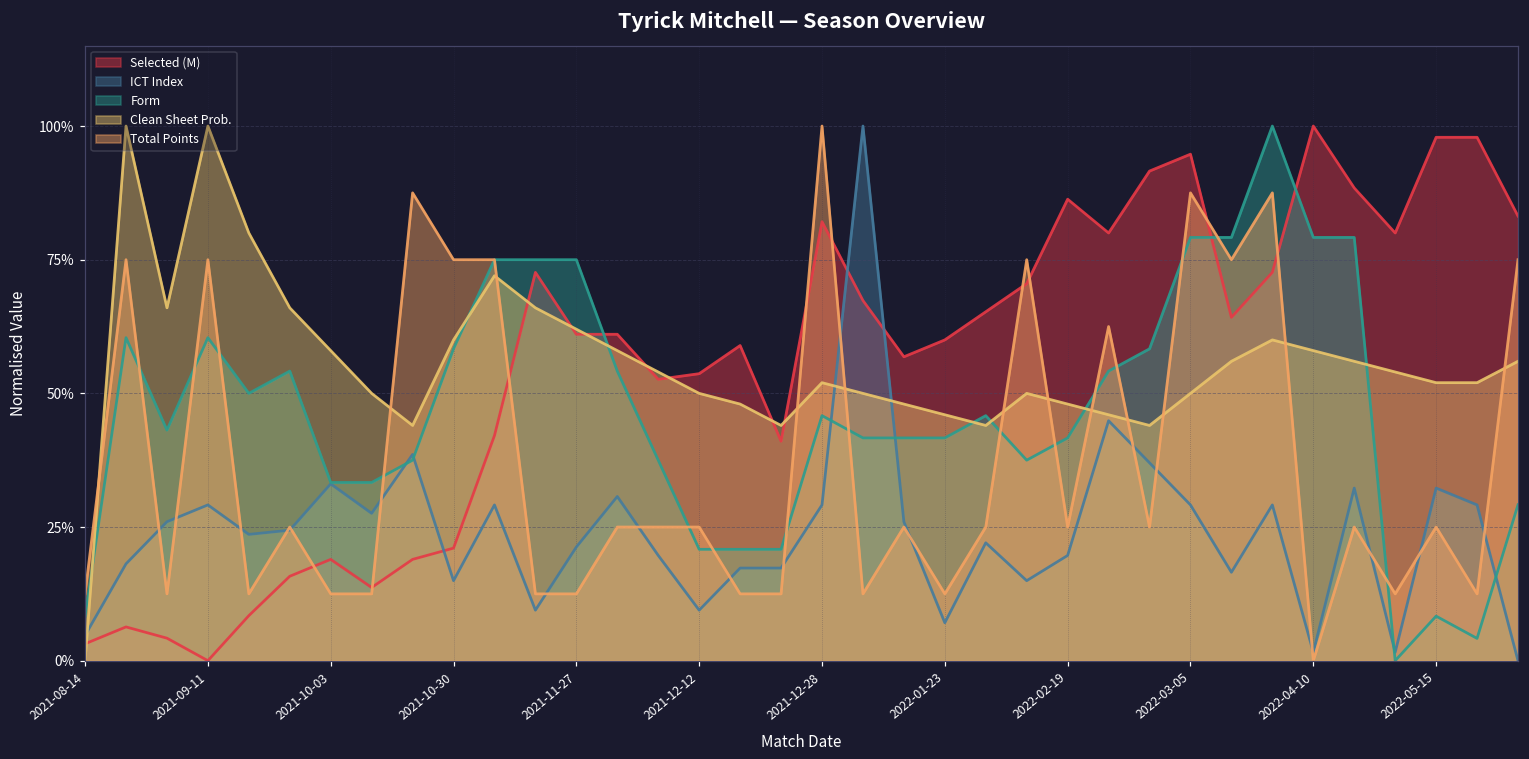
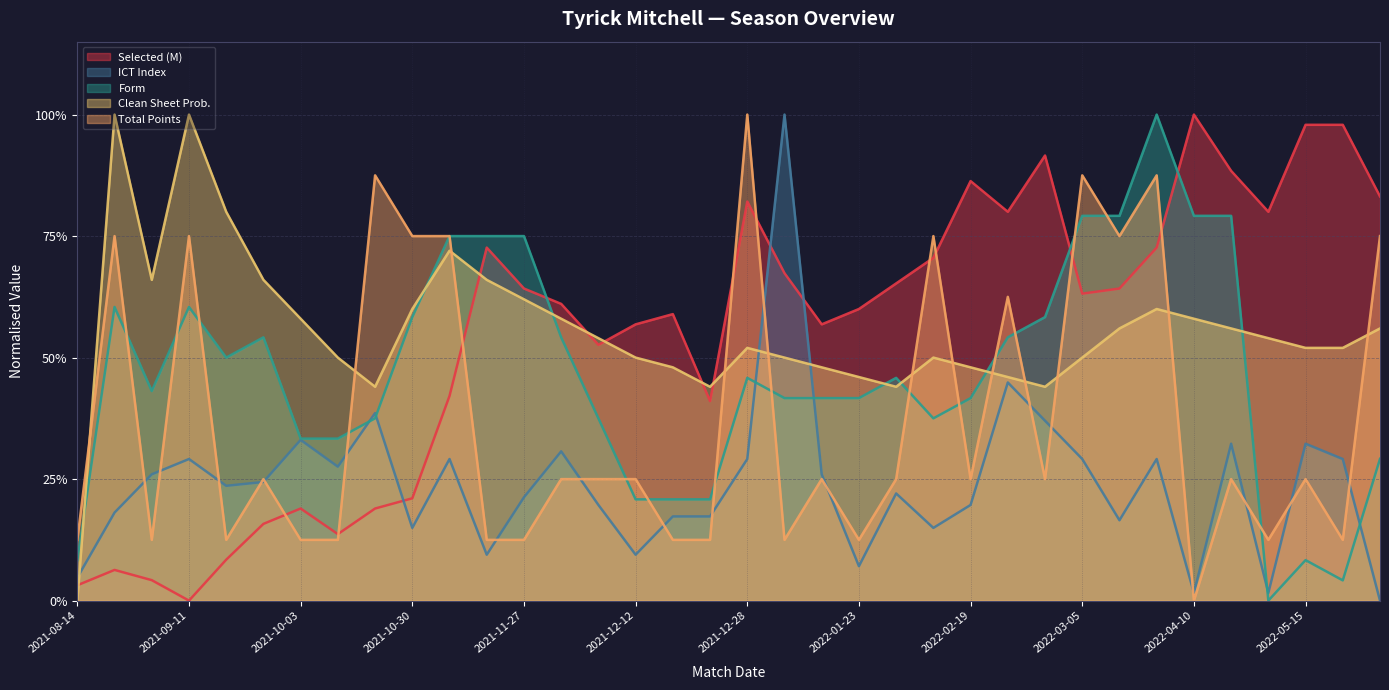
  {
    "Selected (M)": {
      "2021-08-14": "3%",
      "2021-09-11": "0%",
      "2021-10-03": "19%",
      "2021-10-30": "21%",
-     "2021-11-27": "61%",
-     "2021-12-12": "54%",
+     "2021-11-27": "64%",
+     "2021-12-12": "57%",
      "2021-12-28": "82%",
      "2022-01-23": "60%",
      "2022-02-19": "86%",
-     "2022-03-05": "95%",
+     "2022-03-05": "63%",
      "2022-04-10": "100%",
      "2022-05-15": "98%"
    }
  }
